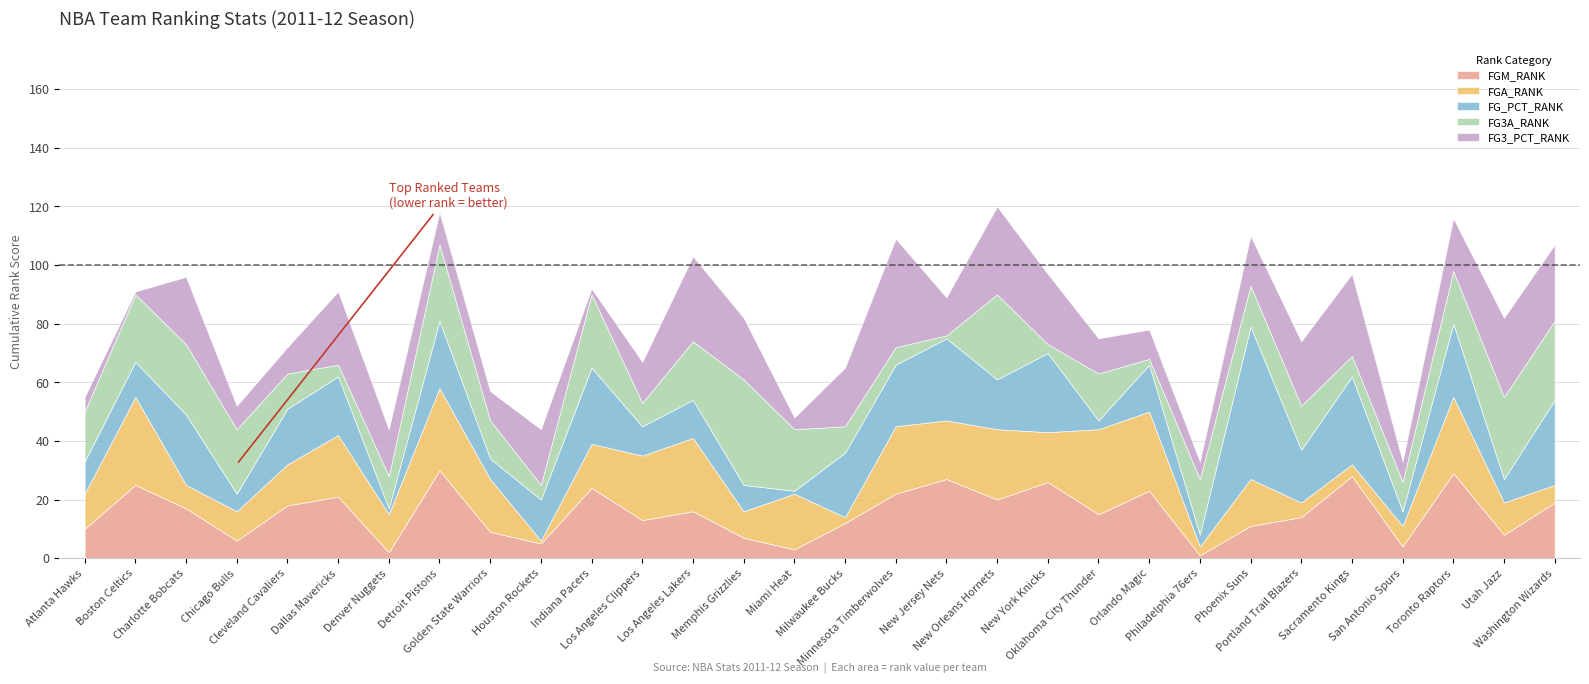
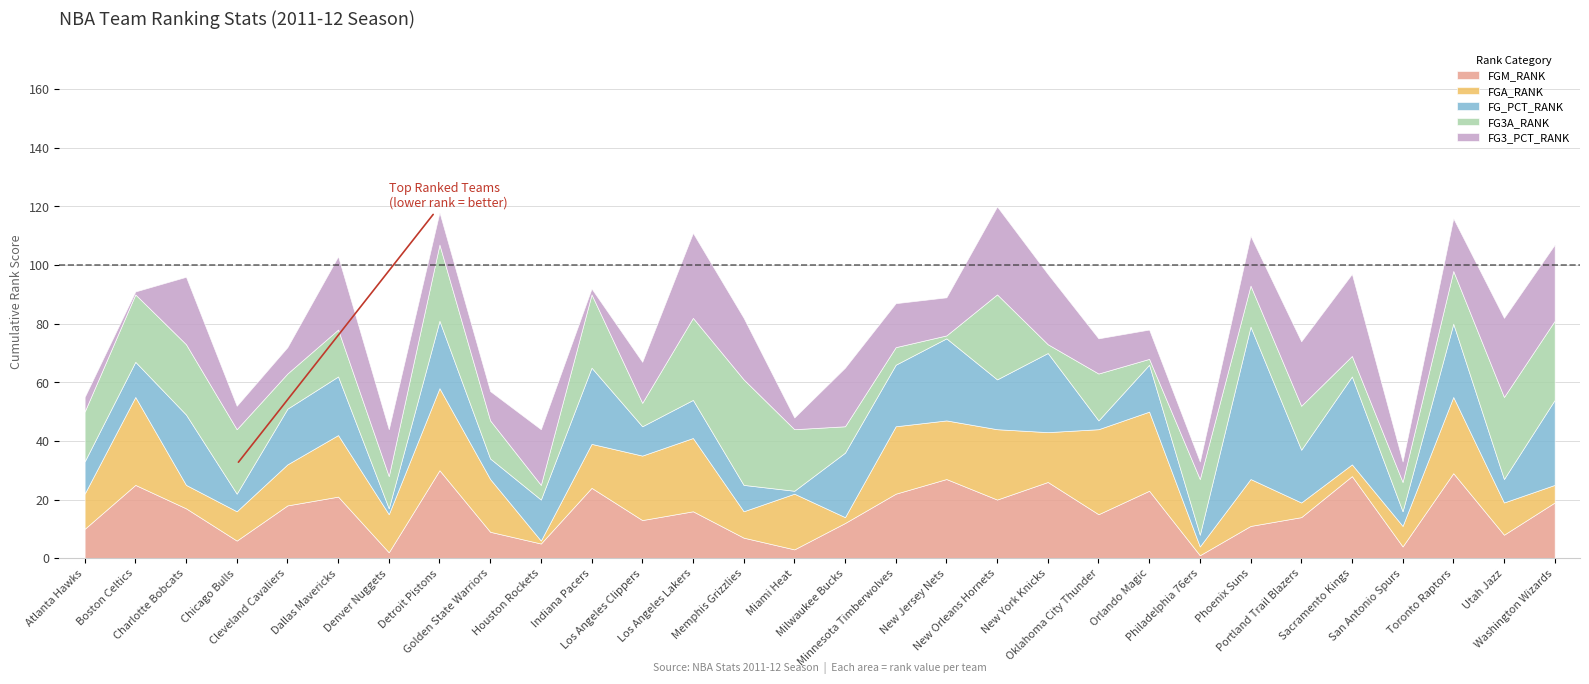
  {
    "FG_PCT_RANK": {
      "Atlanta Hawks": 11,
      "Boston Celtics": 12,
      "Charlotte Bobcats": 24,
      "Chicago Bulls": 6,
      "Cleveland Cavaliers": 19,
      "Dallas Mavericks": 20,
      "Denver Nuggets": 2,
      "Detroit Pistons": 23,
      "Golden State Warriors": 7,
      "Houston Rockets": 14,
      "Indiana Pacers": 26,
      "Los Angeles Clippers": 10,
      "Los Angeles Lakers": 13,
      "Memphis Grizzlies": 9,
      "Miami Heat": 1,
      "Milwaukee Bucks": 22,
      "Minnesota Timberwolves": 21,
      "New Jersey Nets": 28,
      "New Orleans Hornets": 17,
      "New York Knicks": 27,
      "Oklahoma City Thunder": 3,
      "Orlando Magic": 16,
      "Philadelphia 76ers": 4,
      "Phoenix Suns": 52,
      "Portland Trail Blazers": 18,
      "Sacramento Kings": 30,
      "San Antonio Spurs": 5,
      "Toronto Raptors": 25,
      "Utah Jazz": 8,
      "Washington Wizards": 29
    },
    "FG3A_RANK": {
      "Atlanta Hawks": 17,
      "Boston Celtics": 23,
      "Charlotte Bobcats": 24,
      "Chicago Bulls": 22,
      "Cleveland Cavaliers": 12,
-     "Dallas Mavericks": 4,
+     "Dallas Mavericks": 16,
      "Denver Nuggets": 11,
      "Detroit Pistons": 26,
      "Golden State Warriors": 13,
      "Houston Rockets": 5,
      "Indiana Pacers": 25,
      "Los Angeles Clippers": 8,
-     "Los Angeles Lakers": 20,
+     "Los Angeles Lakers": 28,
      "Memphis Grizzlies": 36,
      "Miami Heat": 21,
      "Milwaukee Bucks": 9,
      "Minnesota Timberwolves": 6,
      "New Jersey Nets": 1,
      "New Orleans Hornets": 29,
      "New York Knicks": 3,
      "Oklahoma City Thunder": 16,
      "Orlando Magic": 2,
      "Philadelphia 76ers": 19,
      "Phoenix Suns": 14,
      "Portland Trail Blazers": 15,
      "Sacramento Kings": 7,
      "San Antonio Spurs": 10,
      "Toronto Raptors": 18,
      "Utah Jazz": 28,
      "Washington Wizards": 27
    },
    "FG3_PCT_RANK": {
      "Atlanta Hawks": 5,
      "Boston Celtics": 1,
      "Charlotte Bobcats": 23,
      "Chicago Bulls": 8,
      "Cleveland Cavaliers": 9,
      "Dallas Mavericks": 25,
      "Denver Nuggets": 16,
      "Detroit Pistons": 11,
      "Golden State Warriors": 10,
      "Houston Rockets": 19,
      "Indiana Pacers": 2,
      "Los Angeles Clippers": 14,
      "Los Angeles Lakers": 29,
      "Memphis Grizzlies": 21,
      "Miami Heat": 4,
      "Milwaukee Bucks": 20,
-     "Minnesota Timberwolves": 37,
+     "Minnesota Timberwolves": 15,
      "New Jersey Nets": 13,
      "New Orleans Hornets": 30,
      "New York Knicks": 24,
      "Oklahoma City Thunder": 12,
      "Orlando Magic": 10,
      "Philadelphia 76ers": 6,
      "Phoenix Suns": 17,
      "Portland Trail Blazers": 22,
      "Sacramento Kings": 28,
      "San Antonio Spurs": 7,
      "Toronto Raptors": 18,
      "Utah Jazz": 27,
      "Washington Wizards": 26
    }
  }
